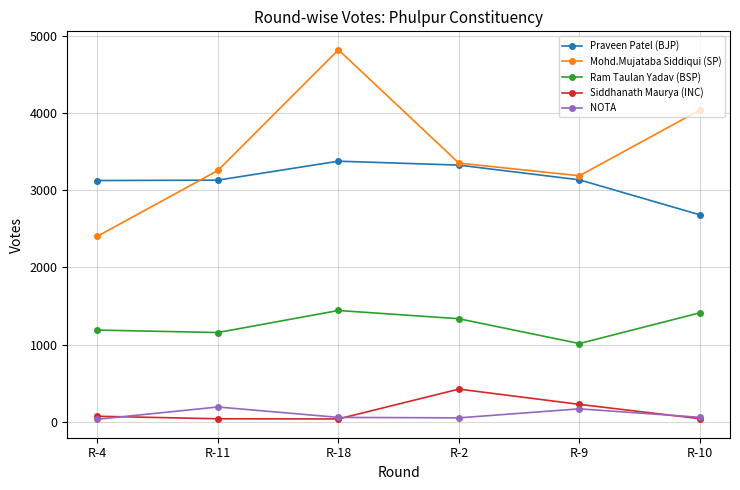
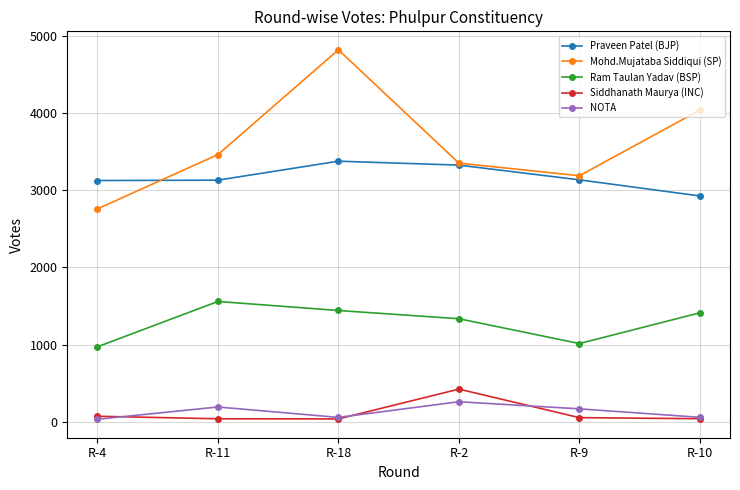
  {
    "Praveen Patel (BJP)": {
      "R-4": 3100,
      "R-11": 3100,
      "R-18": 3400,
      "R-9": 3100,
-     "R-10": 2700
+     "R-10": 2900
    },
    "Mohd.Mujataba Siddiqui (SP)": {
-     "R-4": 2400,
-     "R-11": 3300,
+     "R-4": 2800,
+     "R-11": 3500,
      "R-18": 4800,
      "R-9": 3200
    },
    "Ram Taulan Yadav (BSP)": {
-     "R-4": 1200,
-     "R-11": 1200,
+     "R-4": 1000,
+     "R-11": 1600,
      "R-18": 1400,
      "R-2": 1300,
      "R-9": 1000,
      "R-10": 1400
    },
    "Siddhanath Maurya (INC)": {
      "R-4": 100,
      "R-11": 0,
      "R-2": 400,
-     "R-9": 200
+     "R-9": 100
    },
    "NOTA": {
      "R-4": 0,
      "R-11": 200,
-     "R-2": 0,
+     "R-2": 300,
      "R-9": 200
    }
  }
